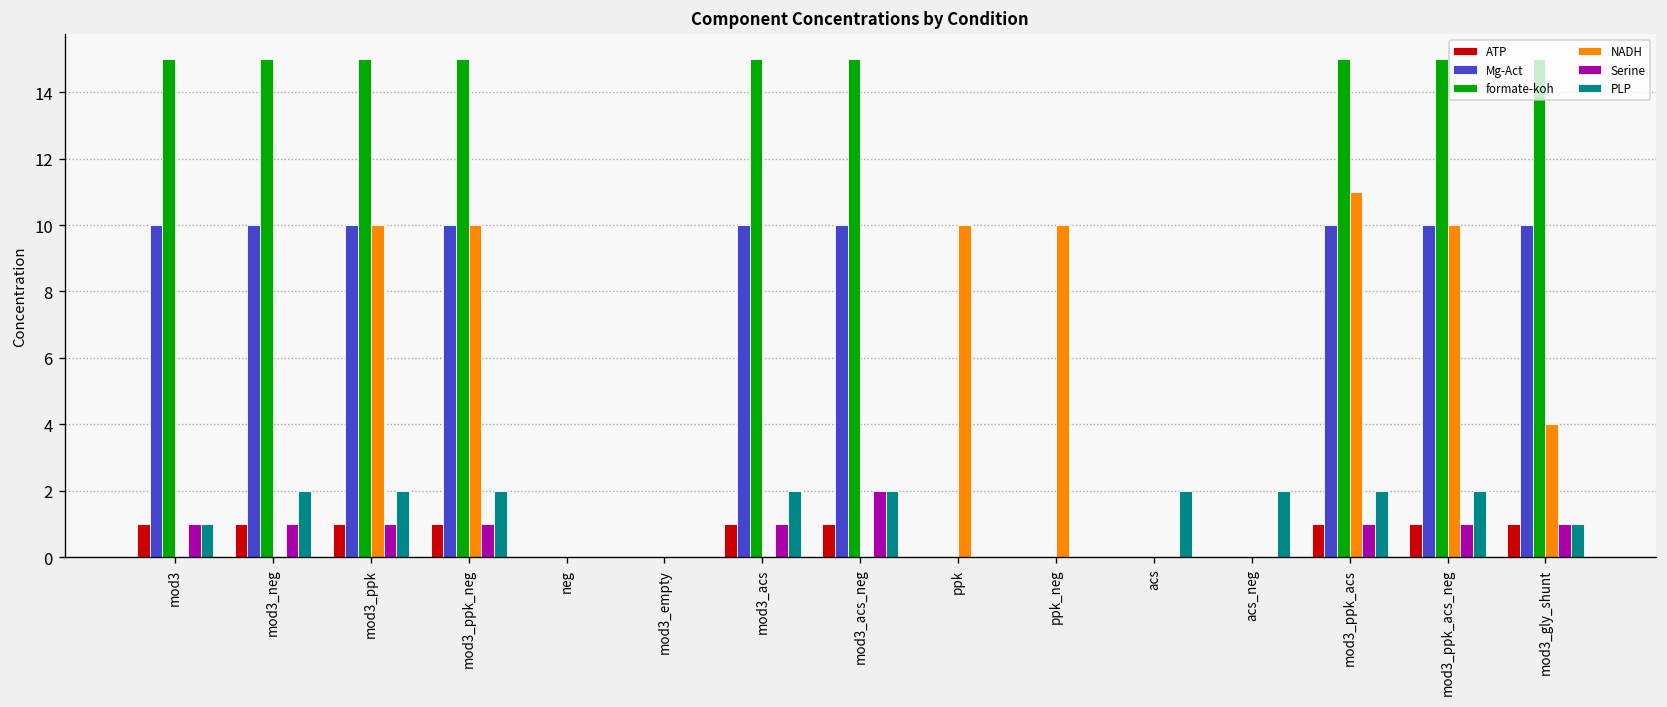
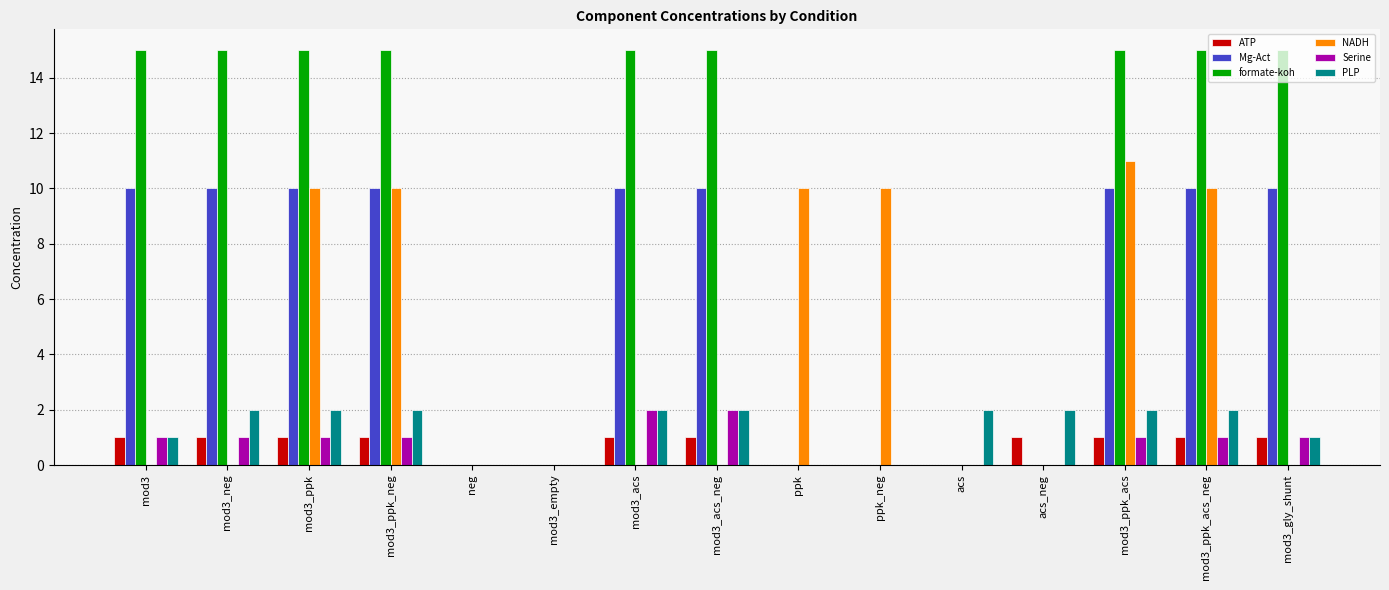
  {
    "ATP": {
      "mod3": 1,
      "mod3_neg": 1,
      "mod3_ppk": 1,
      "mod3_ppk_neg": 1,
      "neg": 0,
      "mod3_empty": 0,
      "mod3_acs": 1,
      "mod3_acs_neg": 1,
      "ppk": 0,
      "ppk_neg": 0,
      "acs": 0,
-     "acs_neg": 0,
+     "acs_neg": 1,
      "mod3_ppk_acs": 1,
      "mod3_ppk_acs_neg": 1,
      "mod3_gly_shunt": 1
    },
    "Mg-Act": {
      "mod3": 10,
      "mod3_neg": 10,
      "mod3_ppk": 10,
      "mod3_ppk_neg": 10,
      "neg": 0,
      "mod3_empty": 0,
      "mod3_acs": 10,
      "mod3_acs_neg": 10,
      "ppk": 0,
      "ppk_neg": 0,
      "acs": 0,
      "acs_neg": 0,
      "mod3_ppk_acs": 10,
      "mod3_ppk_acs_neg": 10,
      "mod3_gly_shunt": 10
    },
    "formate-koh": {
      "mod3": 15,
      "mod3_neg": 15,
      "mod3_ppk": 15,
      "mod3_ppk_neg": 15,
      "neg": 0,
      "mod3_empty": 0,
      "mod3_acs": 15,
      "mod3_acs_neg": 15,
      "ppk": 0,
      "ppk_neg": 0,
      "acs": 0,
      "acs_neg": 0,
      "mod3_ppk_acs": 15,
      "mod3_ppk_acs_neg": 15
    },
    "NADH": {
      "mod3": 0,
      "mod3_neg": 0,
      "mod3_ppk": 10,
      "mod3_ppk_neg": 10,
      "neg": 0,
      "mod3_empty": 0,
      "mod3_acs": 0,
      "mod3_acs_neg": 0,
      "ppk": 10,
      "ppk_neg": 10,
      "acs": 0,
      "acs_neg": 0,
      "mod3_ppk_acs": 11,
      "mod3_ppk_acs_neg": 10,
-     "mod3_gly_shunt": 4
+     "mod3_gly_shunt": 0
    },
    "Serine": {
      "mod3": 1,
      "mod3_neg": 1,
      "mod3_ppk": 1,
      "mod3_ppk_neg": 1,
      "neg": 0,
      "mod3_empty": 0,
-     "mod3_acs": 1,
+     "mod3_acs": 2,
      "mod3_acs_neg": 2,
      "ppk": 0,
      "ppk_neg": 0,
      "acs": 0,
      "acs_neg": 0,
      "mod3_ppk_acs": 1,
      "mod3_ppk_acs_neg": 1,
      "mod3_gly_shunt": 1
    },
    "PLP": {
      "mod3": 1,
      "mod3_neg": 2,
      "mod3_ppk": 2,
      "mod3_ppk_neg": 2,
      "neg": 0,
      "mod3_empty": 0,
      "mod3_acs": 2,
      "mod3_acs_neg": 2,
      "ppk": 0,
      "ppk_neg": 0,
      "acs": 2,
      "acs_neg": 2,
      "mod3_ppk_acs": 2,
      "mod3_ppk_acs_neg": 2,
      "mod3_gly_shunt": 1
    }
  }
